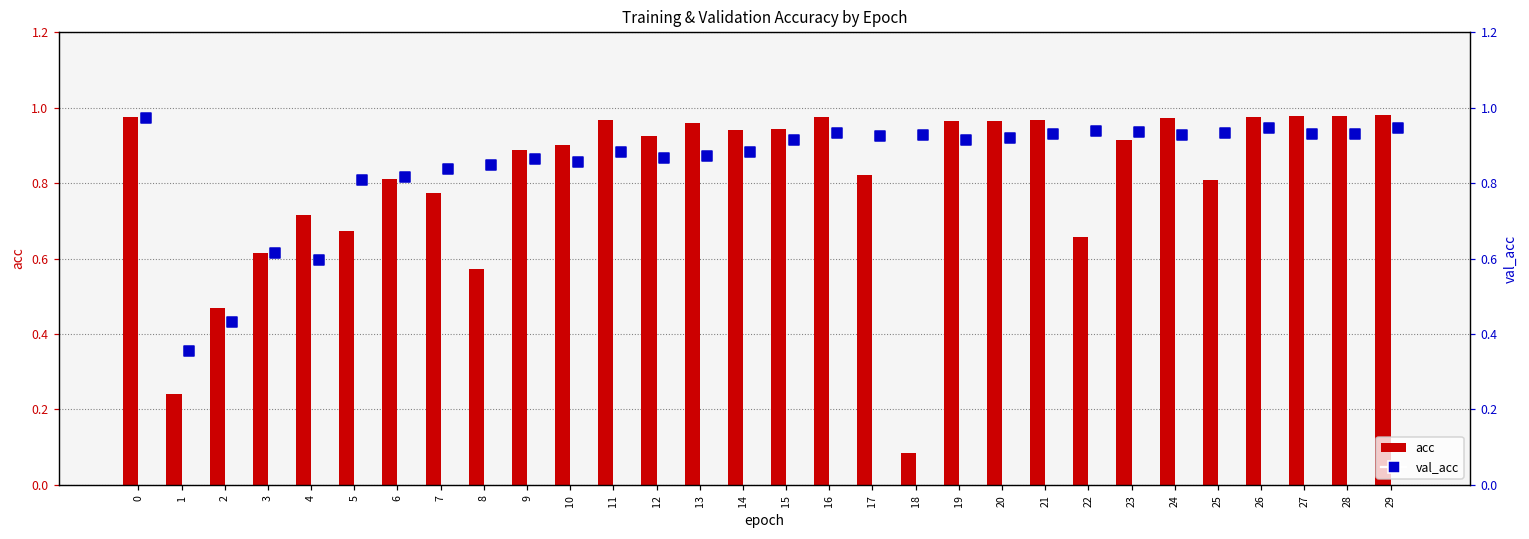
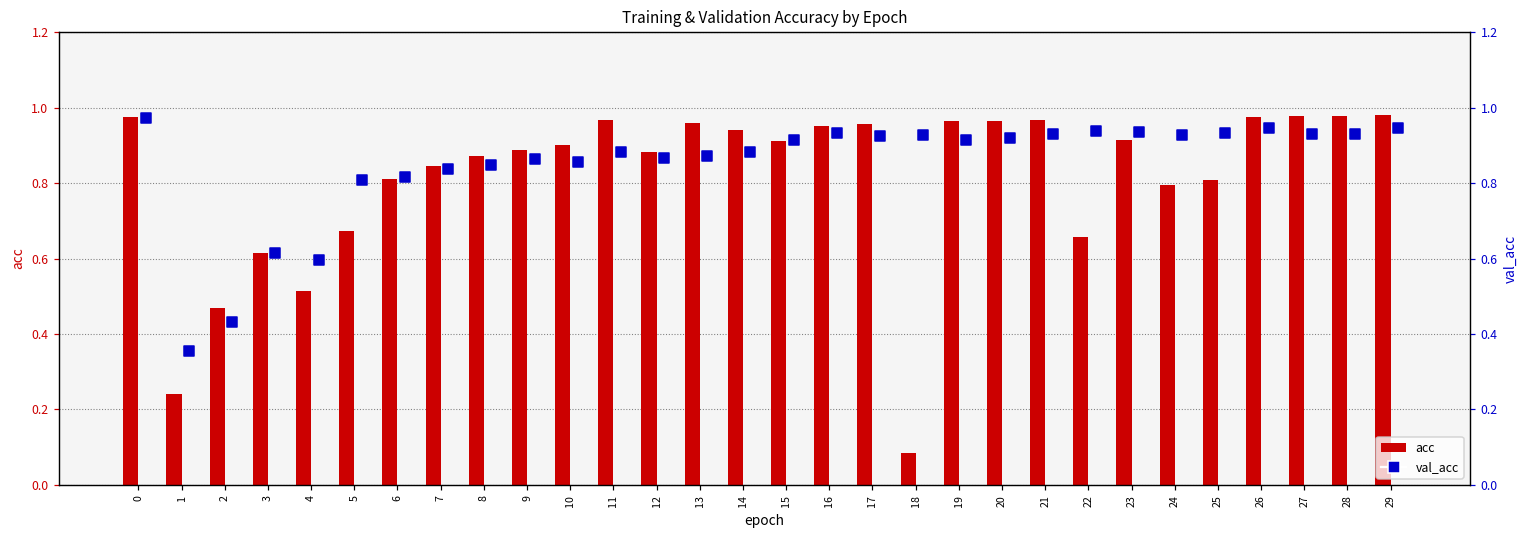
  {
    "acc": {
      "0": 0.97,
      "1": 0.24,
      "2": 0.47,
      "3": 0.62,
-     "4": 0.71,
+     "4": 0.51,
      "5": 0.67,
      "6": 0.81,
-     "7": 0.77,
-     "8": 0.57,
+     "7": 0.85,
+     "8": 0.87,
      "9": 0.89,
      "10": 0.90,
      "11": 0.97,
-     "12": 0.93,
+     "12": 0.88,
      "13": 0.96,
      "14": 0.94,
-     "15": 0.94,
-     "16": 0.97,
-     "17": 0.82,
+     "15": 0.91,
+     "16": 0.95,
+     "17": 0.96,
      "18": 0.08,
      "19": 0.96,
      "20": 0.97,
      "21": 0.97,
      "22": 0.66,
      "23": 0.91,
-     "24": 0.97,
+     "24": 0.80,
      "25": 0.81,
      "26": 0.98,
      "27": 0.98,
      "28": 0.98,
      "29": 0.98
    }
  }
